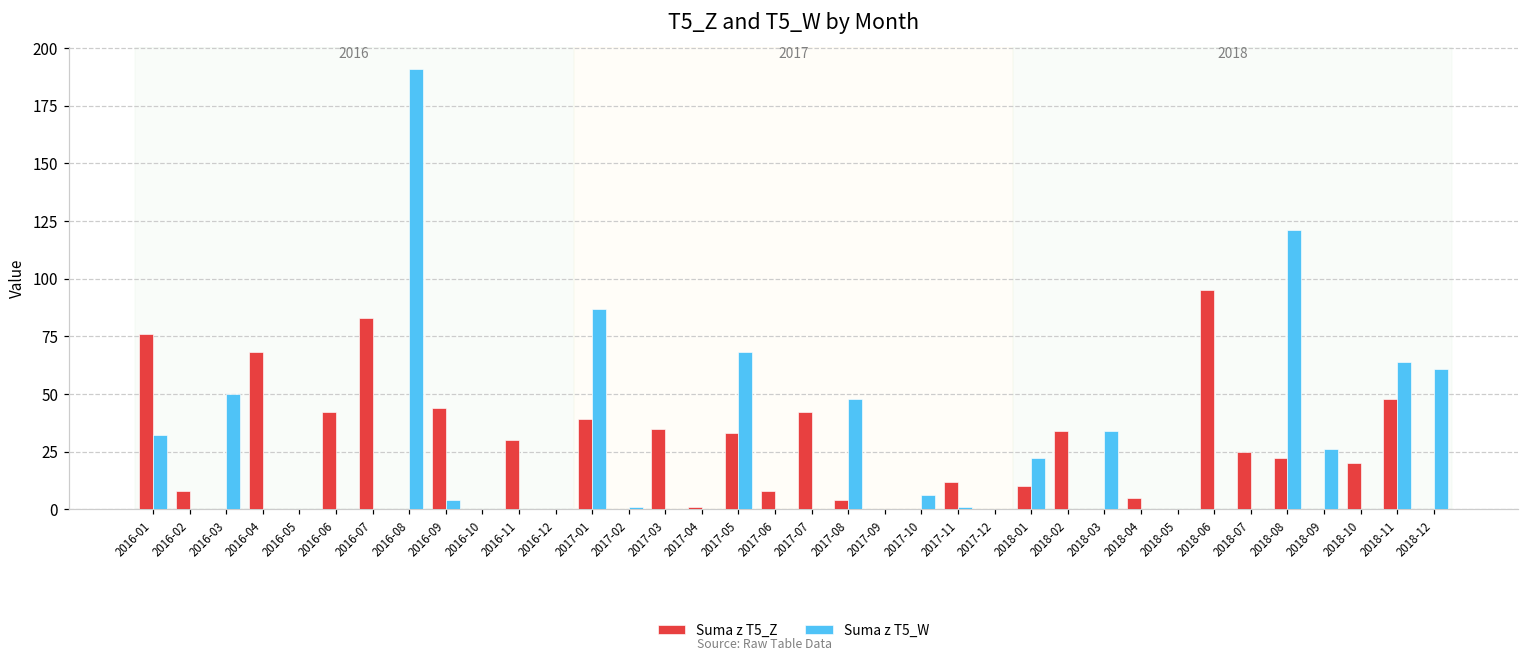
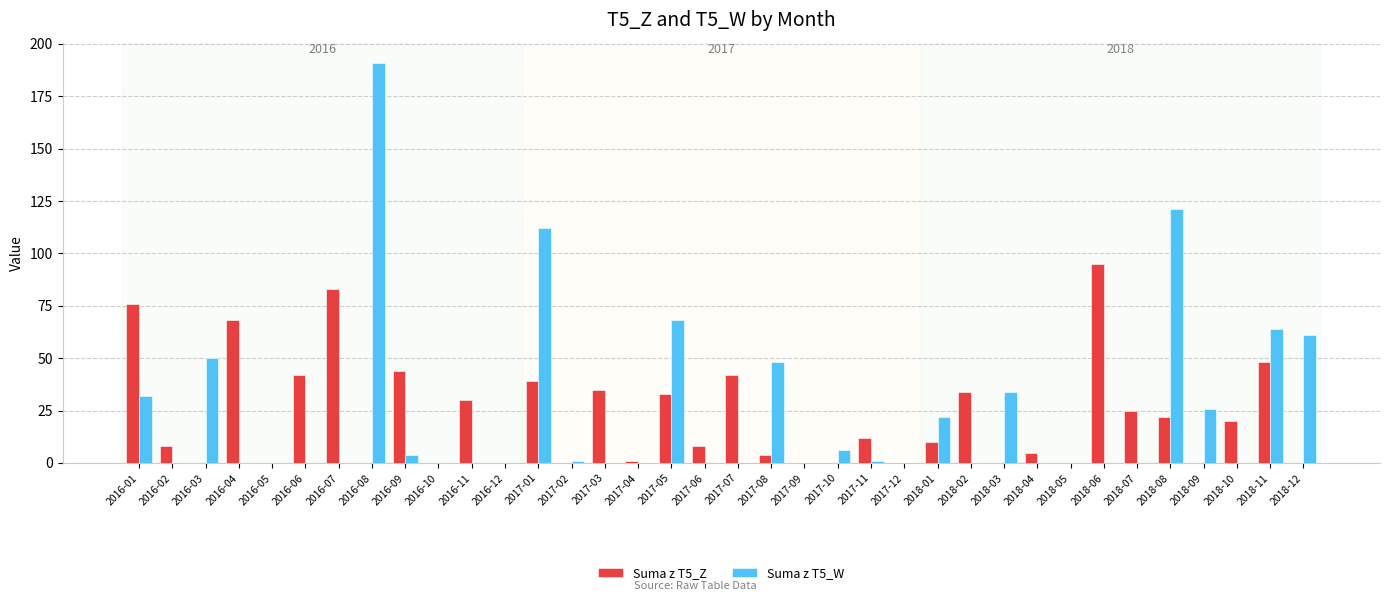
  {
    "Suma z T5_Z": {
      "2016-01": 76,
      "2016-02": 8,
      "2016-03": 0,
      "2016-04": 68,
      "2016-05": 0,
      "2016-06": 42,
      "2016-07": 83,
      "2016-08": 0,
      "2016-09": 44,
      "2016-10": 0,
      "2016-11": 30,
      "2016-12": 0,
      "2017-01": 39,
      "2017-02": 0,
      "2017-03": 35,
      "2017-05": 33,
      "2017-06": 8,
      "2017-07": 42,
      "2017-08": 4,
      "2017-09": 0,
      "2017-10": 0,
      "2017-11": 12,
      "2017-12": 0,
      "2018-01": 10,
      "2018-02": 34,
      "2018-03": 0,
      "2018-04": 5,
      "2018-05": 0,
      "2018-06": 95,
      "2018-07": 25,
      "2018-08": 22,
      "2018-09": 0,
      "2018-10": 20,
      "2018-11": 48,
      "2018-12": 0
    },
    "Suma z T5_W": {
      "2016-01": 32,
      "2016-02": 0,
      "2016-03": 50,
      "2016-04": 0,
      "2016-05": 0,
      "2016-06": 0,
      "2016-07": 0,
      "2016-08": 191,
      "2016-09": 4,
      "2016-10": 0,
      "2016-11": 0,
      "2016-12": 0,
-     "2017-01": 87,
+     "2017-01": 112,
      "2017-03": 0,
      "2017-04": 0,
      "2017-05": 68,
      "2017-06": 0,
      "2017-07": 0,
      "2017-08": 48,
      "2017-09": 0,
      "2017-10": 6,
      "2017-12": 0,
      "2018-01": 22,
      "2018-02": 0,
      "2018-03": 34,
      "2018-04": 0,
      "2018-05": 0,
      "2018-06": 0,
      "2018-07": 0,
      "2018-08": 121,
      "2018-09": 26,
      "2018-10": 0,
      "2018-11": 64,
      "2018-12": 61
    }
  }
